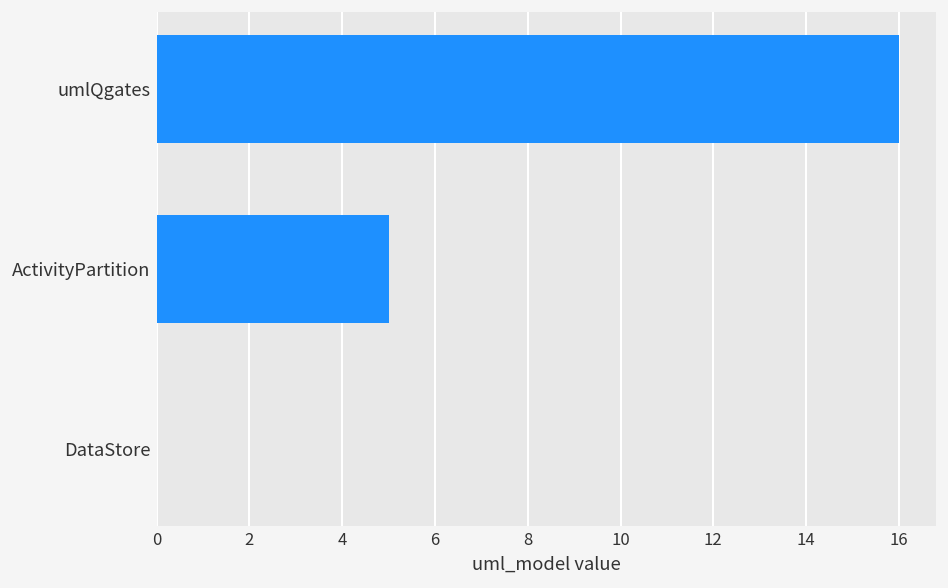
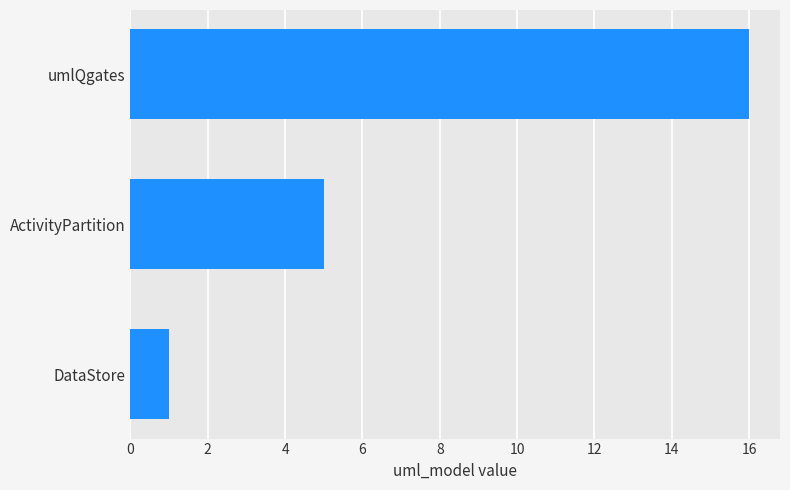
  {
    "umlQgates": 16,
    "ActivityPartition": 5,
-   "DataStore": 0
+   "DataStore": 1
  }
